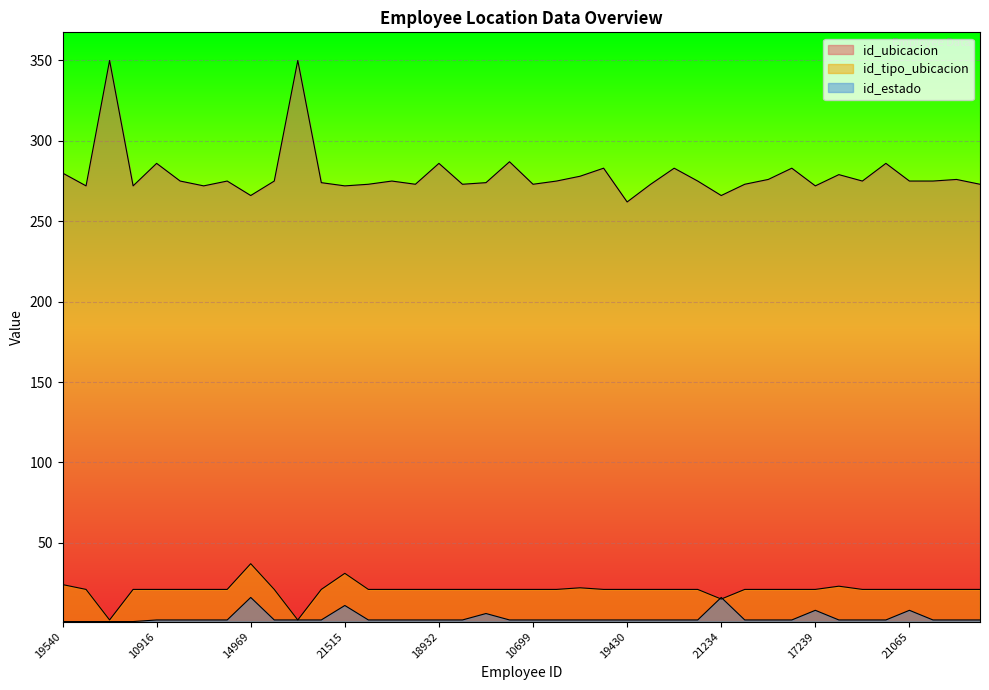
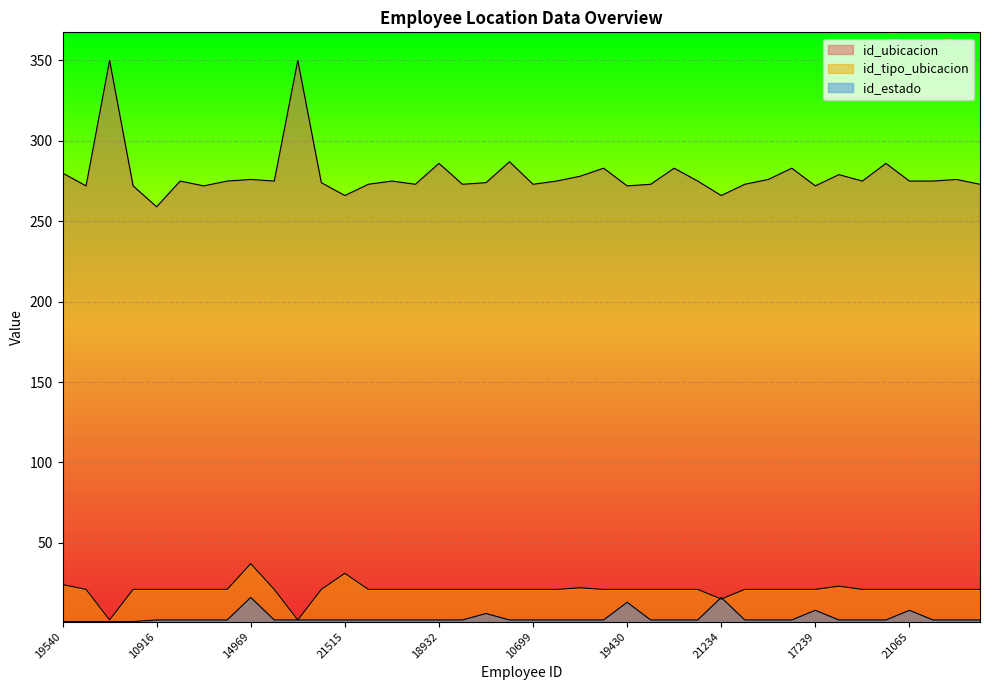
  {
    "id_ubicacion": {
      "19540": 280,
-     "10916": 286,
-     "14969": 266,
-     "21515": 272,
+     "10916": 259,
+     "14969": 276,
+     "21515": 266,
      "18932": 286,
      "10699": 273,
-     "19430": 262,
+     "19430": 272,
      "21234": 266,
      "17239": 272,
      "21065": 275
    },
    "id_tipo_ubicacion": {
      "19540": 24,
      "10916": 21,
      "14969": 37,
      "21515": 31,
      "18932": 21,
      "10699": 21,
      "19430": 21,
      "17239": 21,
      "21065": 21
    },
    "id_estado": {
      "19540": 1,
      "10916": 2,
      "14969": 16,
-     "21515": 11,
+     "21515": 2,
      "18932": 2,
      "10699": 2,
-     "19430": 2,
+     "19430": 13,
      "17239": 8,
      "21065": 8
    }
  }
